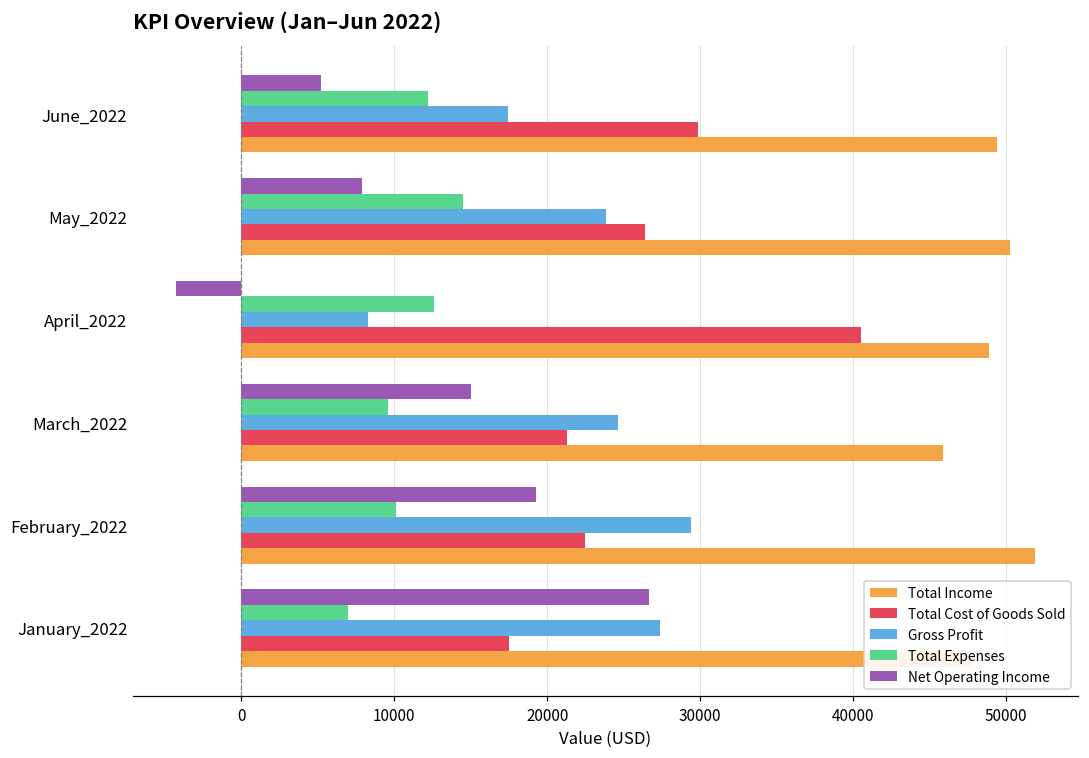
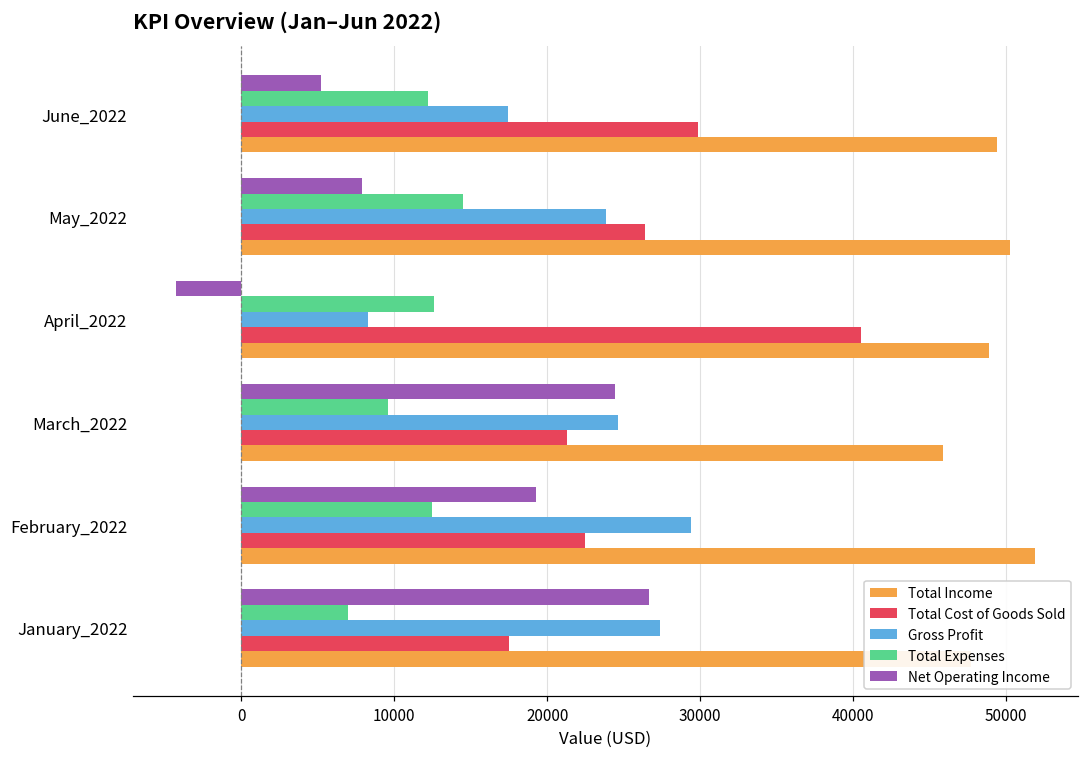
  {
    "Total Income": {
      "June_2022": 49400,
      "May_2022": 50300,
      "April_2022": 48900,
      "March_2022": 45900,
      "February_2022": 51900
    },
    "Total Cost of Goods Sold": {
      "June_2022": 29800,
      "May_2022": 26400,
      "April_2022": 40500,
      "March_2022": 21300,
      "February_2022": 22500,
      "January_2022": 17500
    },
    "Gross Profit": {
      "June_2022": 17400,
      "May_2022": 23900,
      "April_2022": 8300,
      "March_2022": 24600,
      "February_2022": 29400,
      "January_2022": 27400
    },
    "Total Expenses": {
      "June_2022": 12200,
      "May_2022": 14500,
      "April_2022": 12600,
      "March_2022": 9600,
-     "February_2022": 10100,
+     "February_2022": 12500,
      "January_2022": 7000
    },
    "Net Operating Income": {
      "June_2022": 5200,
      "May_2022": 7900,
      "April_2022": -4300,
-     "March_2022": 15000,
+     "March_2022": 24400,
      "February_2022": 19300,
      "January_2022": 26600
    }
  }
